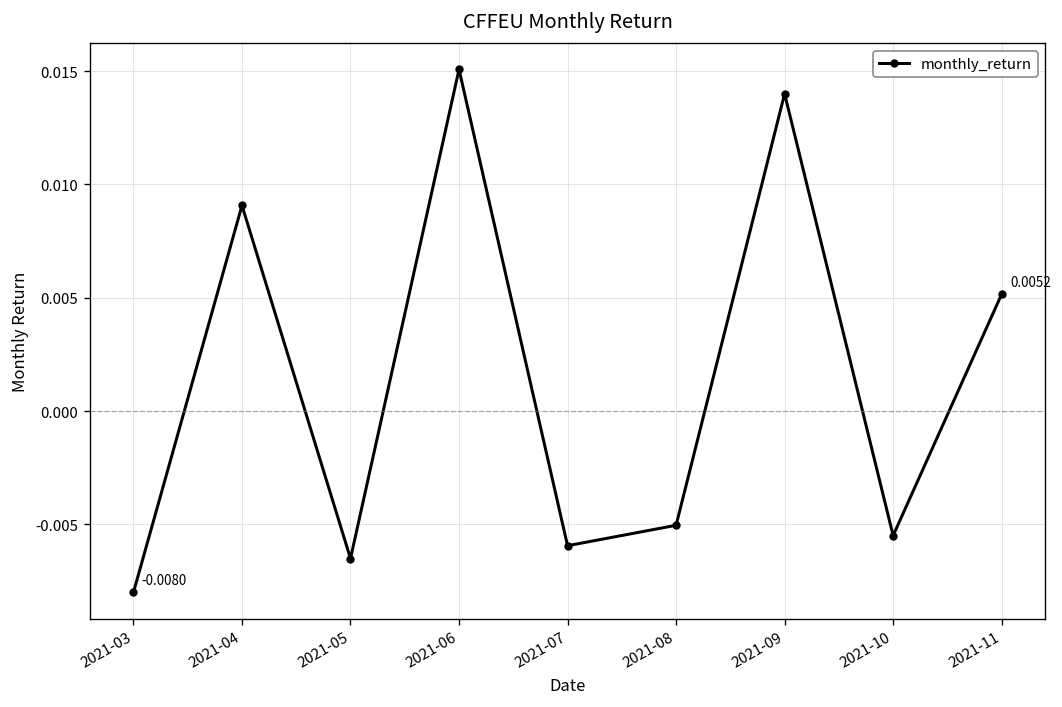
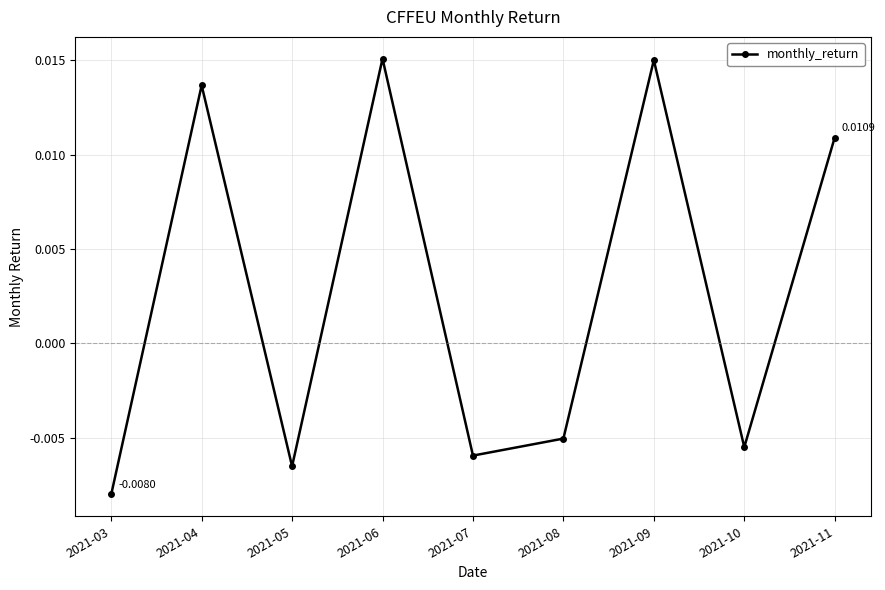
  {
    "2021-03": -0.0080,
-   "2021-04": 0.0091,
-   "2021-09": 0.014,
-   "2021-11": 0.0052
+   "2021-04": 0.0137,
+   "2021-09": 0.015,
+   "2021-11": 0.0109
  }
